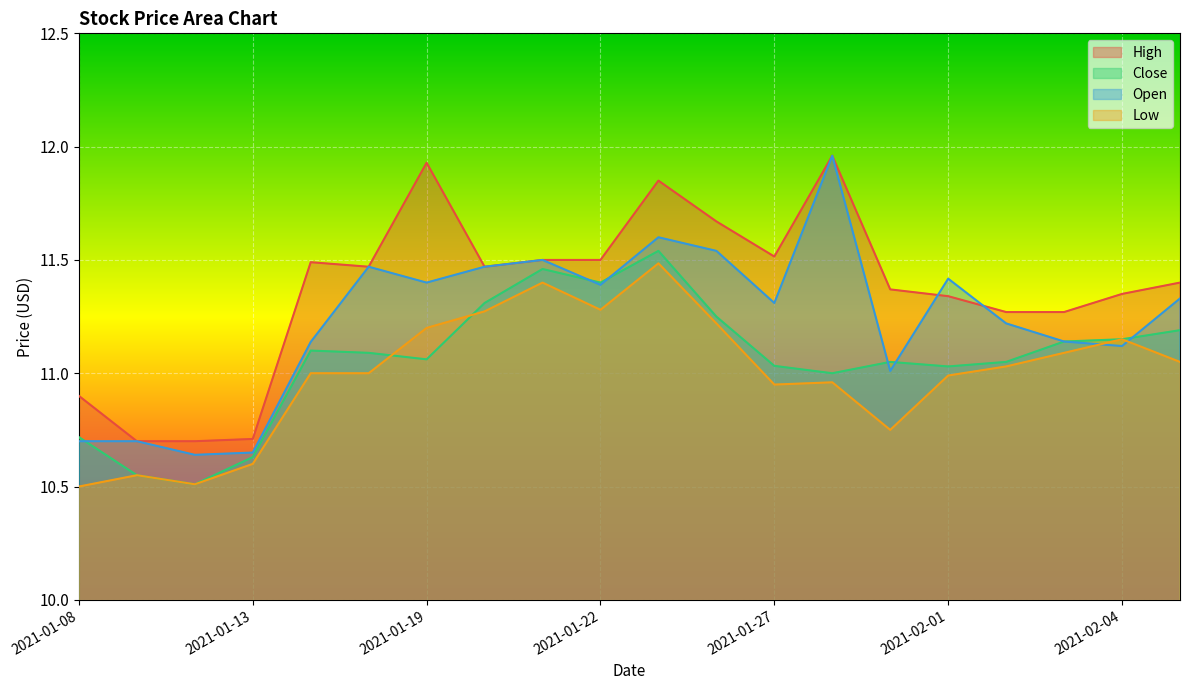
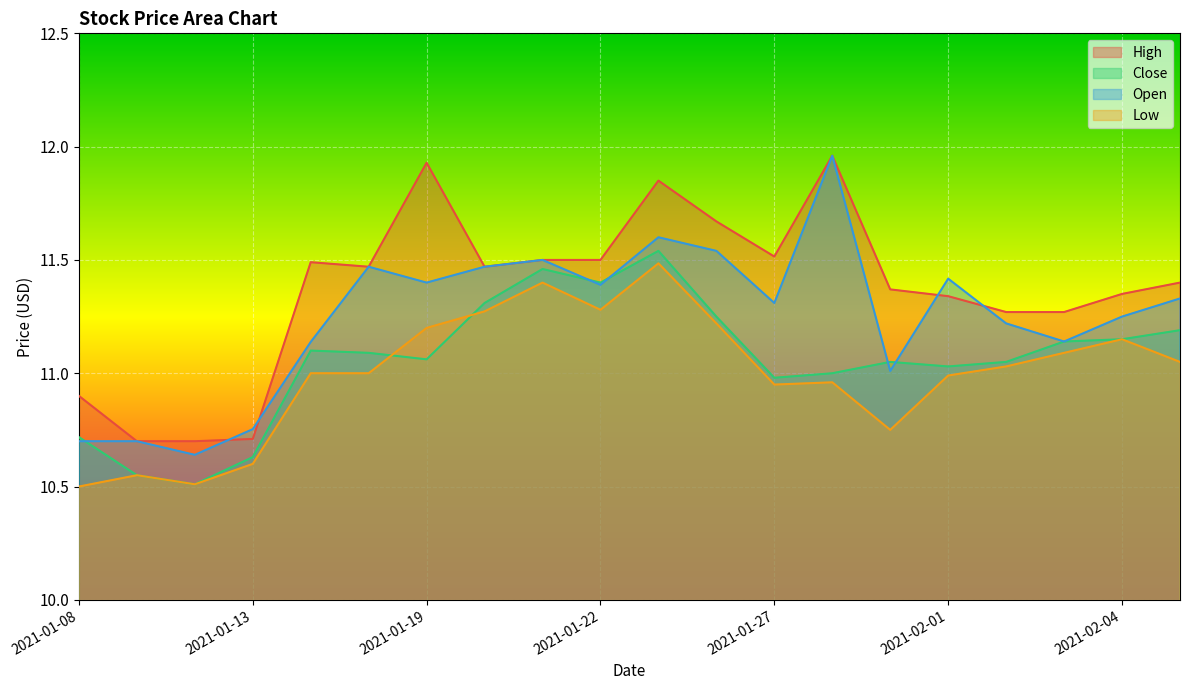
  {
    "Close": {
      "2021-01-08": 10.72,
      "2021-01-13": 10.63,
      "2021-01-19": 11.06,
-     "2021-01-27": 11.03,
+     "2021-01-27": 10.98,
      "2021-02-01": 11.03
    },
    "Open": {
      "2021-01-08": 10.70,
-     "2021-01-13": 10.65,
+     "2021-01-13": 10.75,
      "2021-01-19": 11.40,
      "2021-01-27": 11.31,
      "2021-02-01": 11.42,
-     "2021-02-04": 11.12
+     "2021-02-04": 11.25
    }
  }
